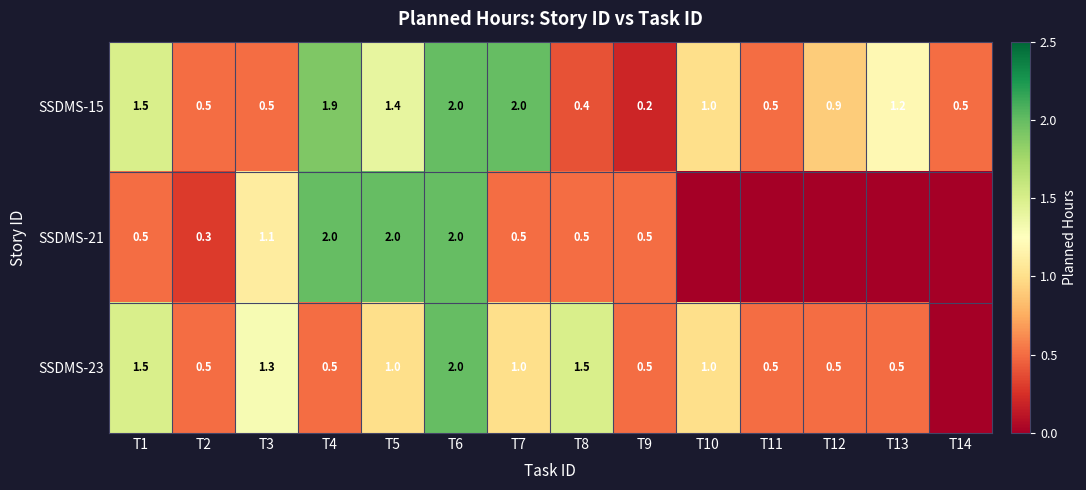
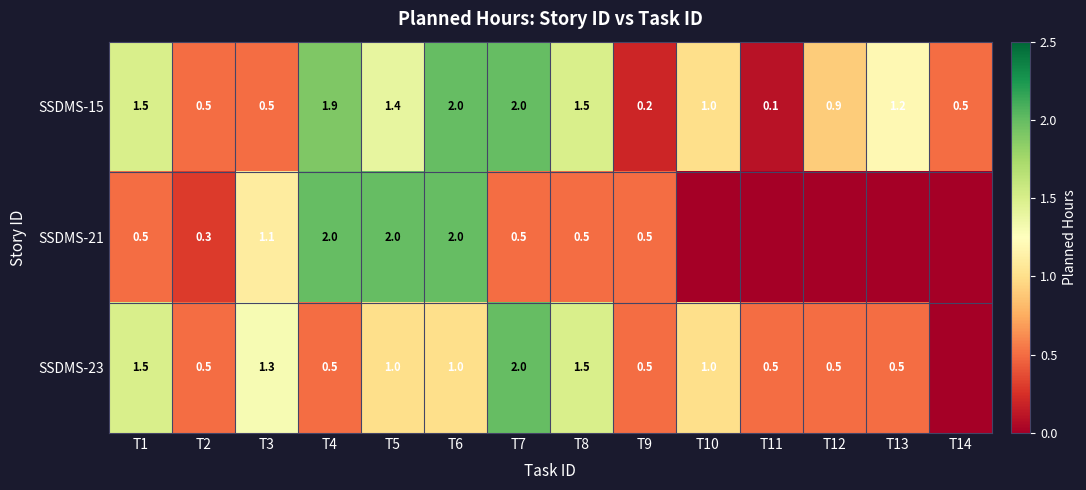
  {
    "SSDMS-15": {
      "T1": 1.5,
      "T2": 0.5,
      "T3": 0.5,
      "T4": 1.9,
      "T5": 1.4,
      "T6": 2.0,
      "T7": 2.0,
-     "T8": 0.4,
+     "T8": 1.5,
      "T9": 0.2,
      "T10": 1.0,
-     "T11": 0.5,
+     "T11": 0.1,
      "T12": 0.9,
      "T13": 1.2,
      "T14": 0.5
    },
    "SSDMS-21": {
      "T1": 0.5,
      "T2": 0.3,
      "T3": 1.1,
      "T4": 2.0,
      "T5": 2.0,
      "T6": 2.0,
      "T7": 0.5,
      "T8": 0.5,
      "T9": 0.5
    },
    "SSDMS-23": {
      "T1": 1.5,
      "T2": 0.5,
      "T3": 1.3,
      "T4": 0.5,
      "T5": 1.0,
-     "T6": 2.0,
-     "T7": 1.0,
+     "T6": 1.0,
+     "T7": 2.0,
      "T8": 1.5,
      "T9": 0.5,
      "T10": 1.0,
      "T11": 0.5,
      "T12": 0.5,
      "T13": 0.5
    }
  }
